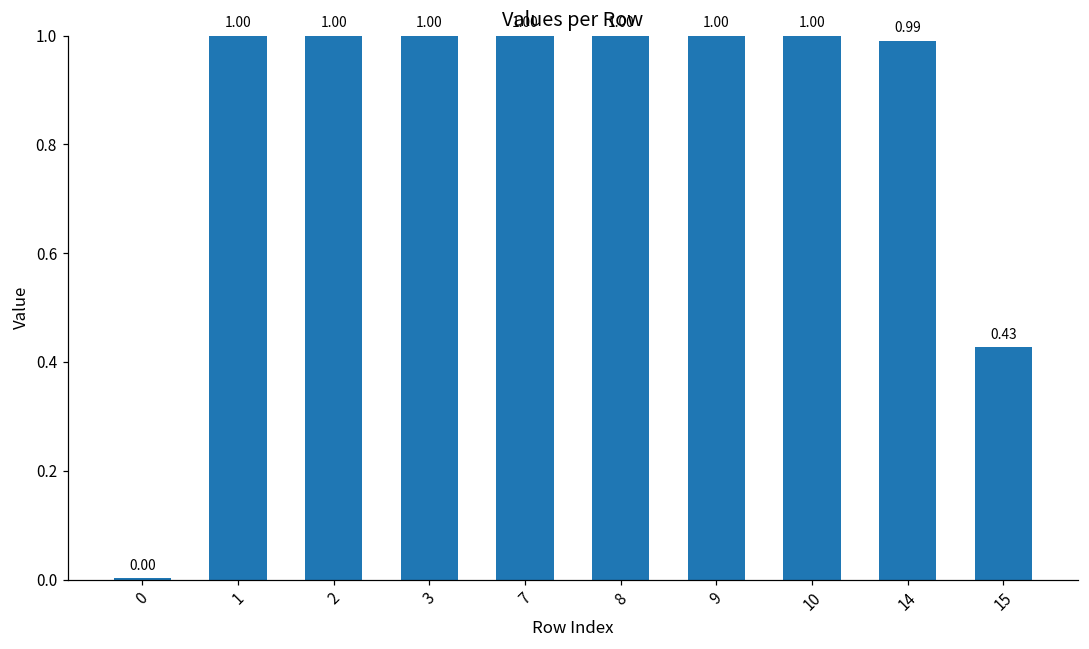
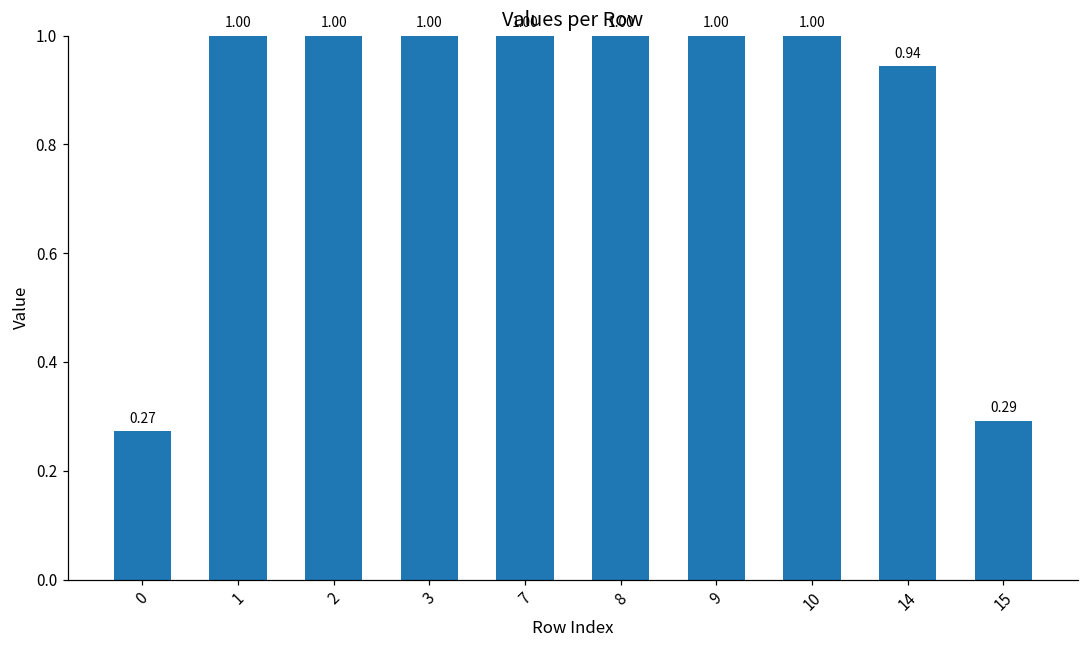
  {
-   "0": 0.00,
+   "0": 0.27,
    "1": 1.00,
    "2": 1.00,
    "3": 1.00,
    "7": 1.00,
    "8": 1.00,
    "9": 1.00,
    "10": 1.00,
-   "14": 0.99,
-   "15": 0.43
+   "14": 0.94,
+   "15": 0.29
  }
